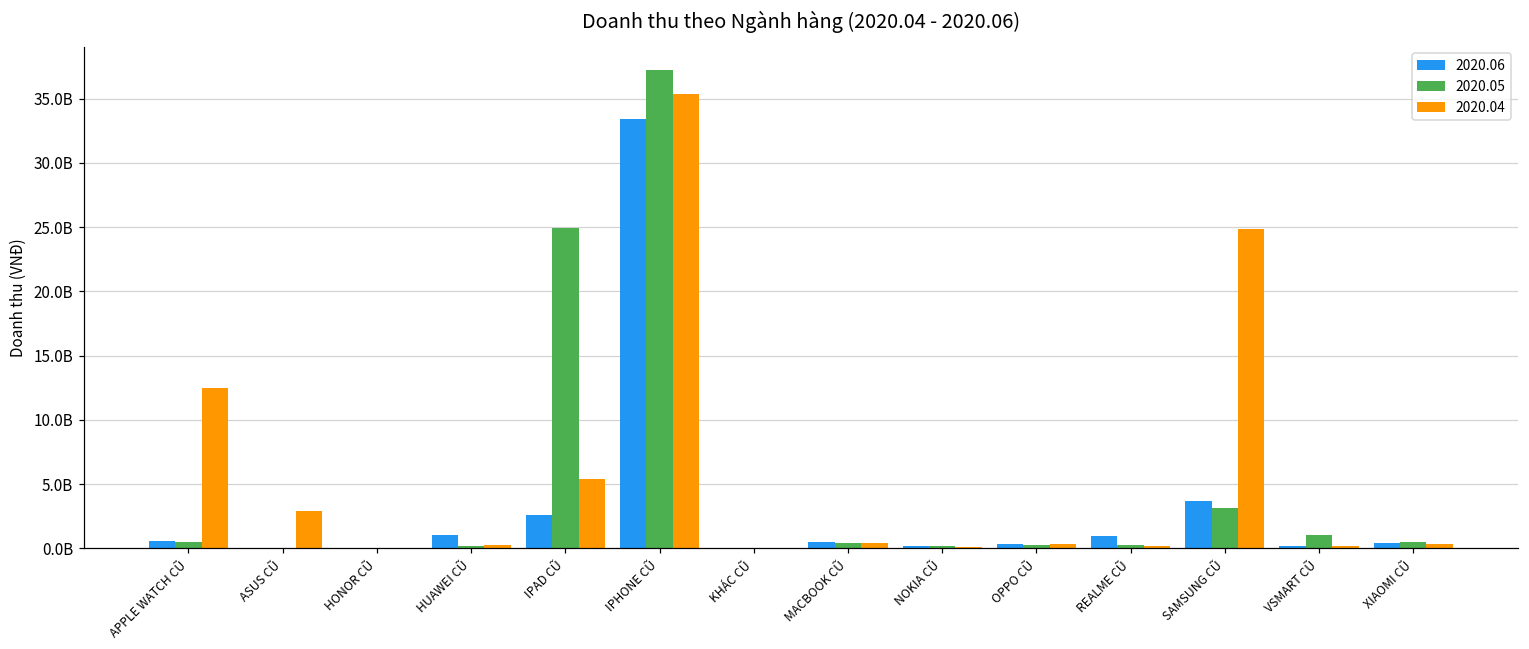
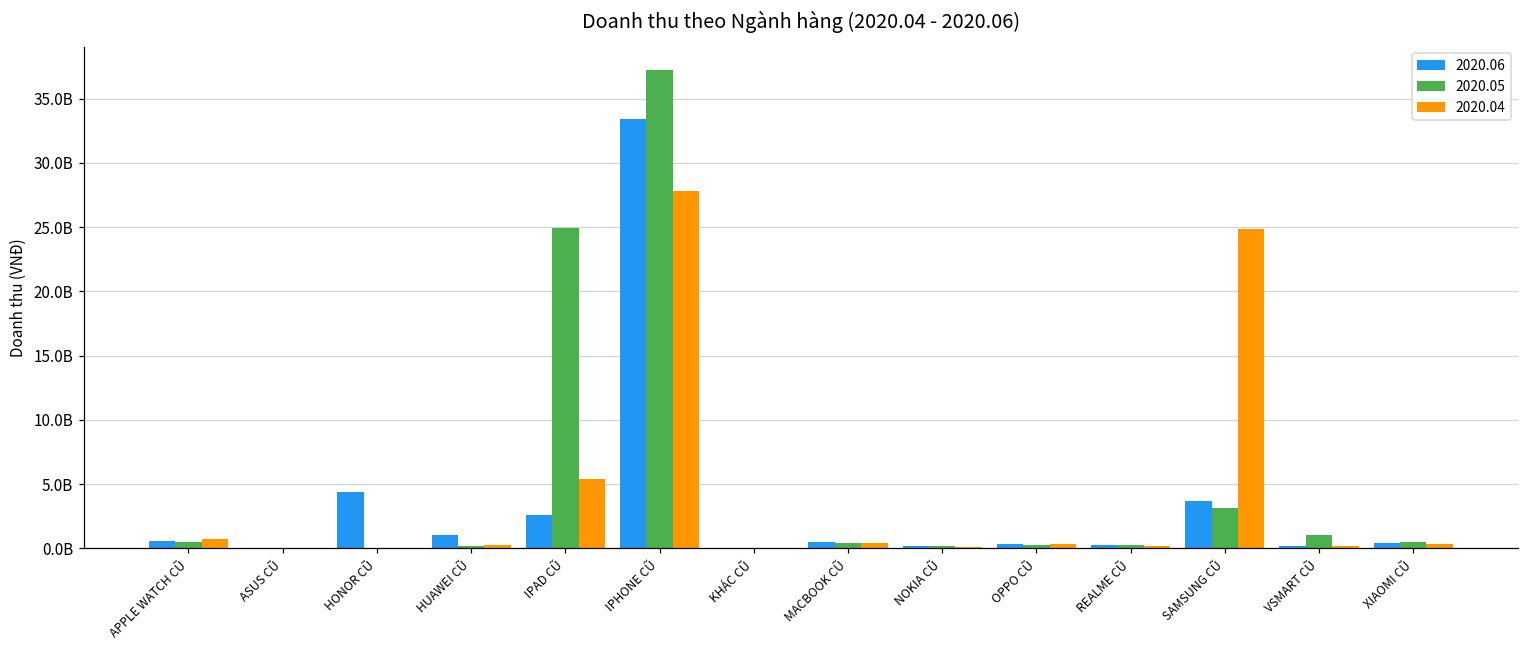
  {
    "2020.06": {
      "APPLE WATCH CŨ": 600000000,
-     "HONOR CŨ": 0,
+     "HONOR CŨ": 4400000000,
      "HUAWEI CŨ": 1000000000,
      "IPAD CŨ": 2600000000,
      "IPHONE CŨ": 33400000000,
      "MACBOOK CŨ": 500000000,
      "OPPO CŨ": 300000000,
-     "REALME CŨ": 1000000000,
+     "REALME CŨ": 200000000,
      "SAMSUNG CŨ": 3600000000,
      "XIAOMI CŨ": 400000000
    },
    "2020.05": {
      "APPLE WATCH CŨ": 500000000,
      "IPAD CŨ": 24900000000,
      "IPHONE CŨ": 37200000000,
      "MACBOOK CŨ": 400000000,
      "OPPO CŨ": 300000000,
      "REALME CŨ": 200000000,
      "SAMSUNG CŨ": 3100000000,
      "VSMART CŨ": 1000000000,
      "XIAOMI CŨ": 500000000
    },
    "2020.04": {
-     "APPLE WATCH CŨ": 12500000000,
-     "ASUS CŨ": 2900000000,
+     "APPLE WATCH CŨ": 700000000,
+     "ASUS CŨ": 100000000,
      "HUAWEI CŨ": 300000000,
      "IPAD CŨ": 5400000000,
-     "IPHONE CŨ": 35400000000,
+     "IPHONE CŨ": 27800000000,
      "MACBOOK CŨ": 400000000,
      "OPPO CŨ": 300000000,
      "SAMSUNG CŨ": 24900000000,
      "XIAOMI CŨ": 300000000
    }
  }
